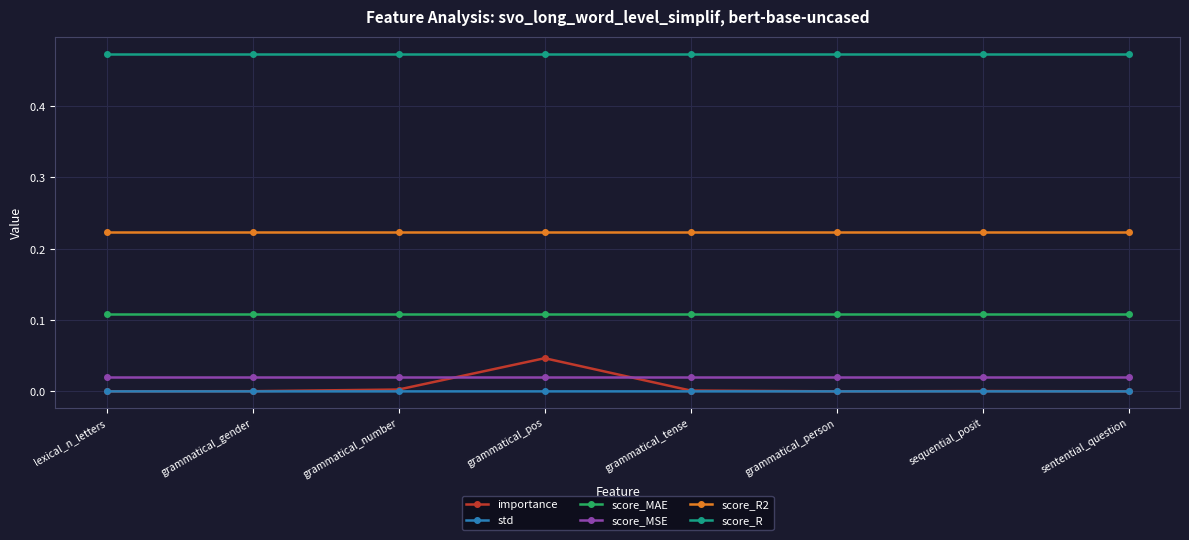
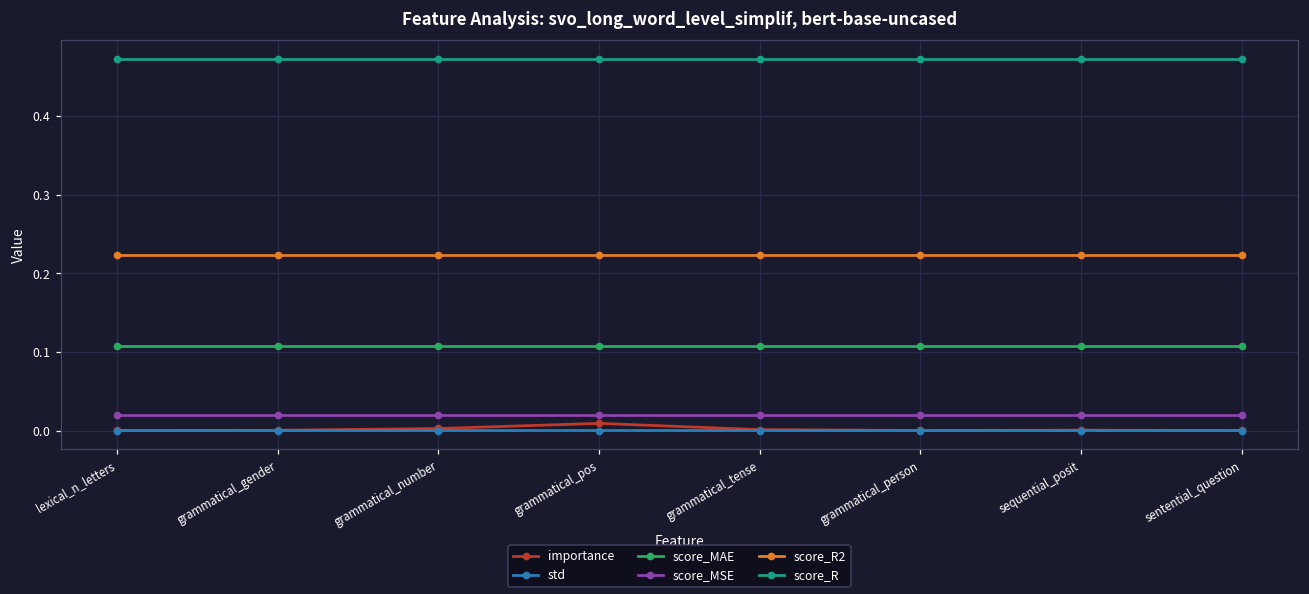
  {
    "importance": {
-     "grammatical_pos": 0.05
+     "grammatical_pos": 0.01
    },
    "std": {
      "grammatical_pos": 0.00
    },
    "score_MSE": {
      "lexical_n_letters": 0.02,
      "grammatical_gender": 0.02,
      "grammatical_number": 0.02,
      "grammatical_pos": 0.02,
      "grammatical_tense": 0.02,
      "grammatical_person": 0.02,
      "sequential_posit": 0.02,
      "sentential_question": 0.02
    },
    "score_R2": {
      "lexical_n_letters": 0.22,
      "grammatical_gender": 0.22,
      "grammatical_number": 0.22,
      "grammatical_pos": 0.22,
      "grammatical_tense": 0.22,
      "grammatical_person": 0.22,
      "sequential_posit": 0.22,
      "sentential_question": 0.22
    }
  }
